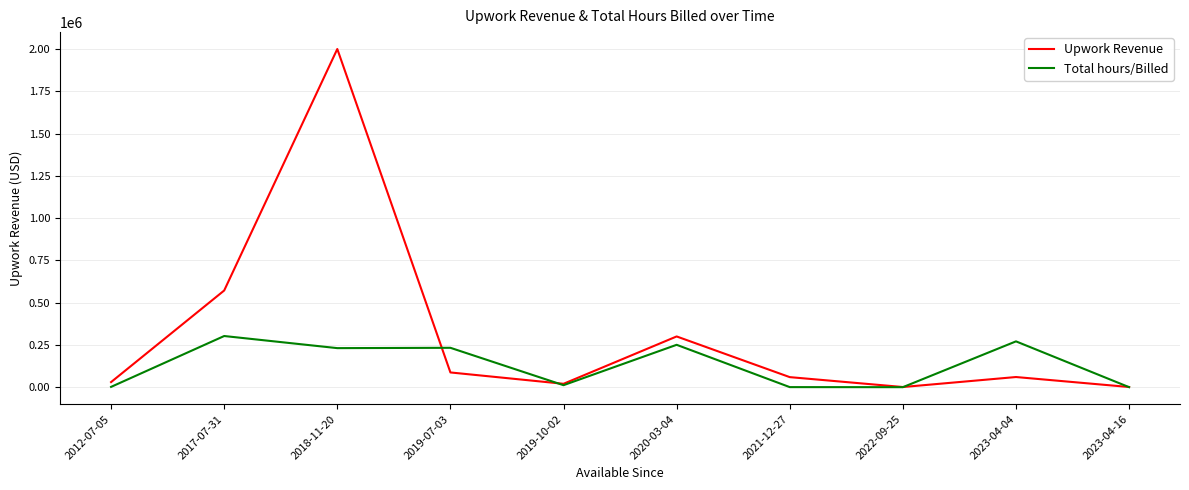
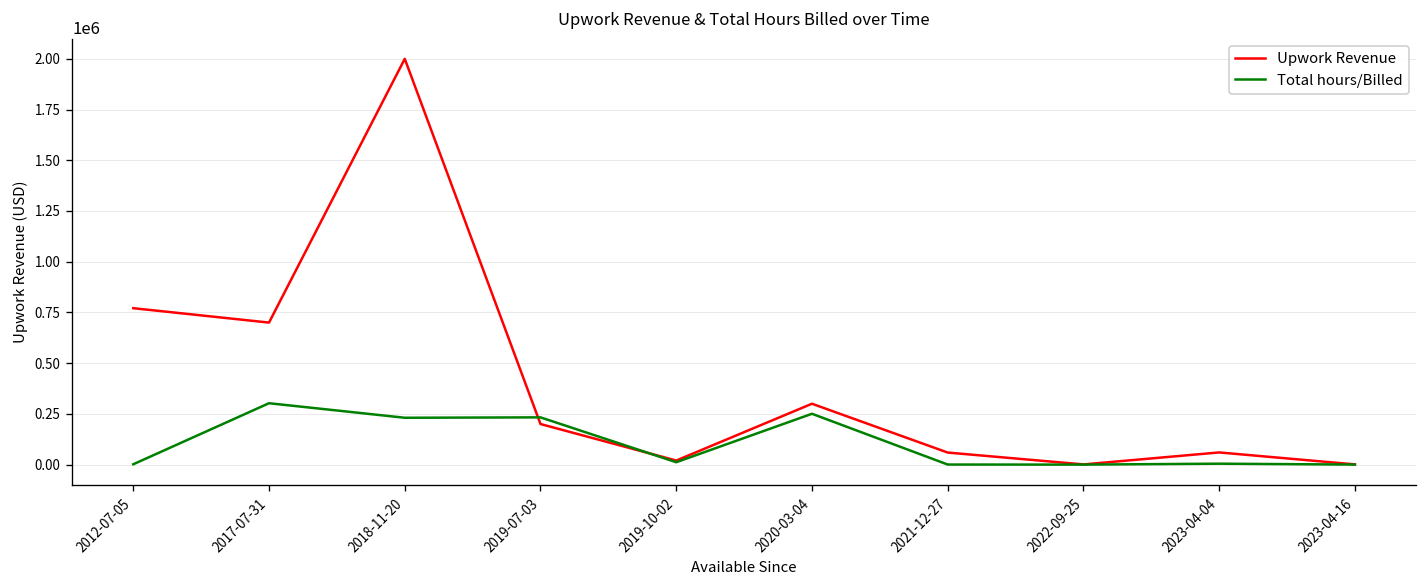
  {
    "Upwork Revenue": {
-     "2012-07-05": 30000,
-     "2017-07-31": 570000,
+     "2012-07-05": 770000,
+     "2017-07-31": 700000,
      "2018-11-20": 2000000,
-     "2019-07-03": 90000,
+     "2019-07-03": 200000,
      "2020-03-04": 300000,
      "2021-12-27": 60000,
      "2023-04-04": 60000
    },
    "Total hours/Billed": {
      "2012-07-05": 0,
      "2017-07-31": 300000,
      "2018-11-20": 230000,
      "2019-07-03": 230000,
      "2020-03-04": 250000,
      "2021-12-27": 0,
-     "2023-04-04": 270000
+     "2023-04-04": 0
    }
  }
